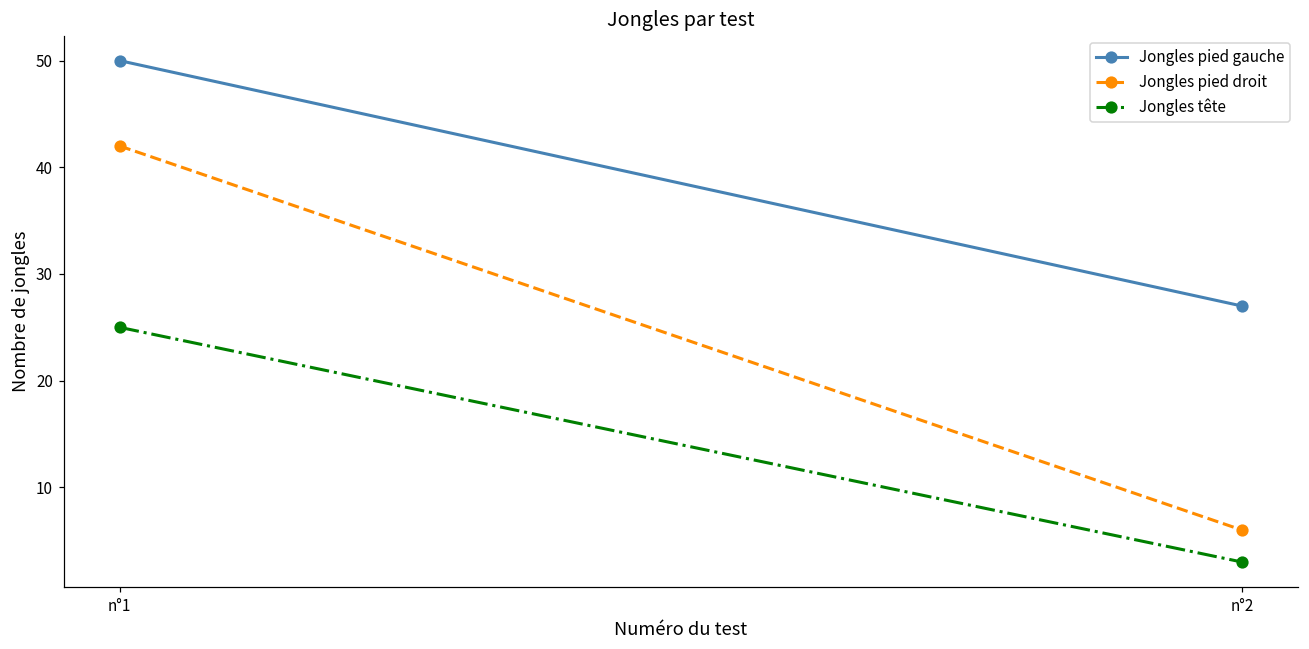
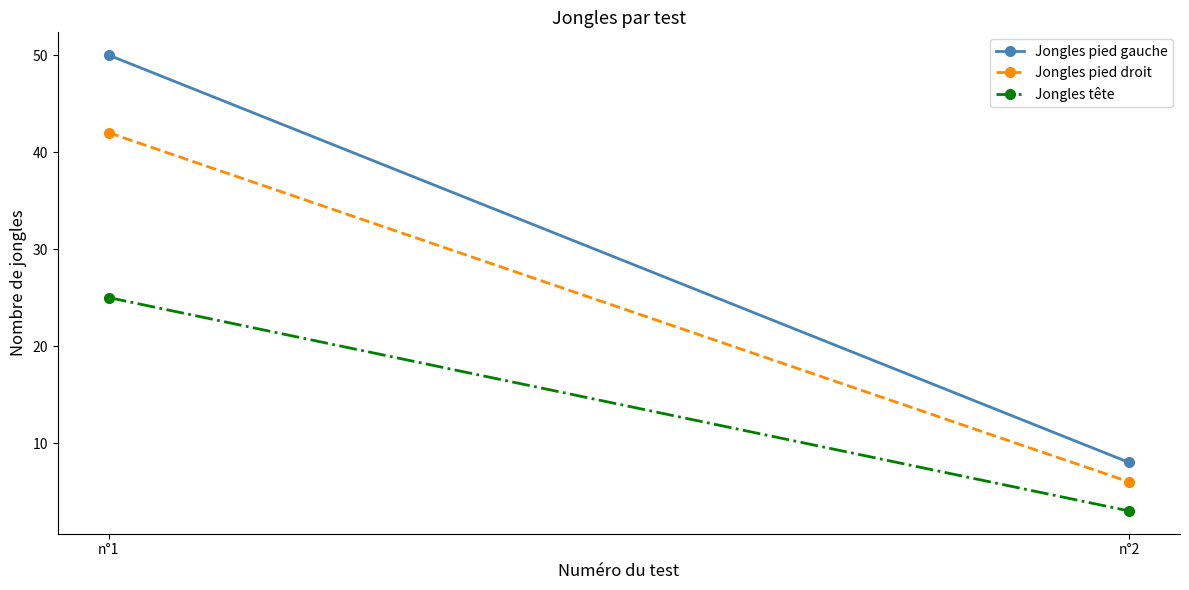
  {
    "Jongles pied gauche": {
      "n°1": 50,
-     "n°2": 27
+     "n°2": 8
    },
    "Jongles pied droit": {
      "n°1": 42,
      "n°2": 6
    },
    "Jongles tête": {
      "n°1": 25,
      "n°2": 3
    }
  }
